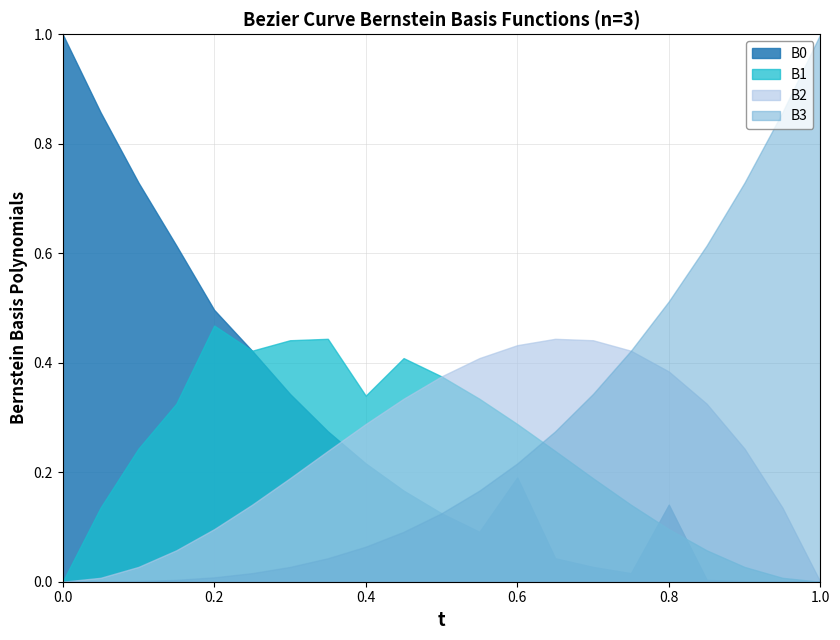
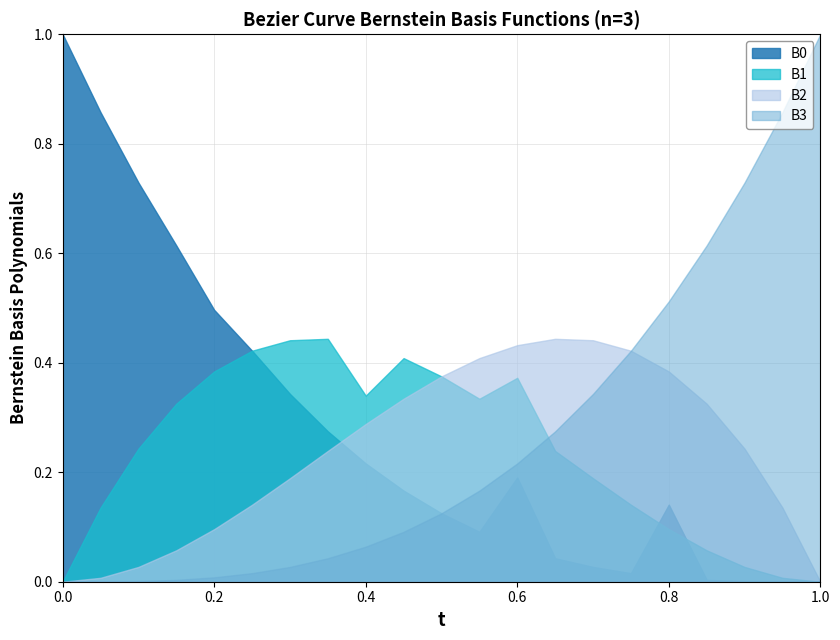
  {
    "B0": {
      "0.0": 1.00,
      "0.2": 0.50,
      "0.4": 0.22,
      "0.6": 0.19,
      "0.8": 0.14
    },
    "B1": {
-     "0.2": 0.47,
+     "0.2": 0.38,
      "0.4": 0.34,
-     "0.6": 0.29,
+     "0.6": 0.37,
      "0.8": 0.10
    }
  }
